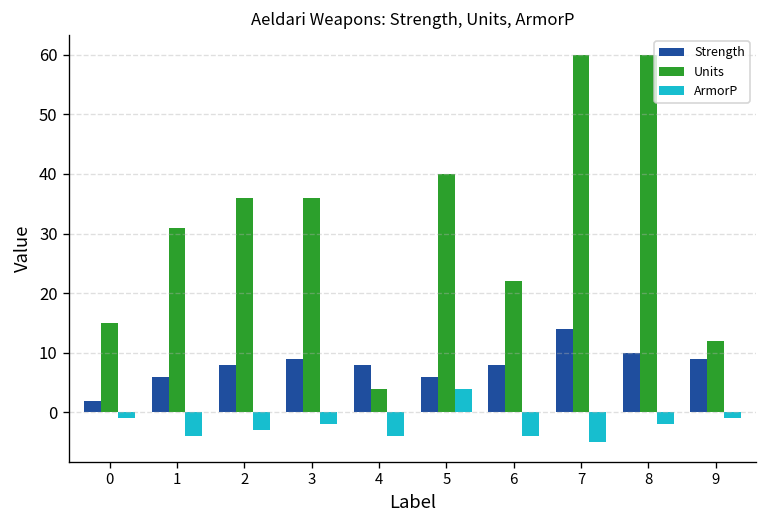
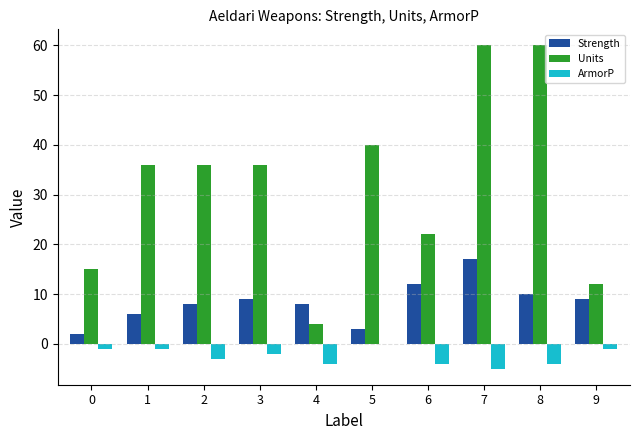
  {
    "Strength": {
      "0": 2,
      "1": 6,
      "2": 8,
      "3": 9,
      "4": 8,
-     "5": 6,
-     "6": 8,
-     "7": 14,
+     "5": 3,
+     "6": 12,
+     "7": 17,
      "8": 10,
      "9": 9
    },
    "Units": {
      "0": 15,
-     "1": 31,
+     "1": 36,
      "2": 36,
      "3": 36,
      "4": 4,
      "5": 40,
      "6": 22,
      "7": 60,
      "8": 60,
      "9": 12
    },
    "ArmorP": {
      "0": -1,
-     "1": -4,
+     "1": -1,
      "2": -3,
      "3": -2,
      "4": -4,
-     "5": 4,
+     "5": 0,
      "6": -4,
      "7": -5,
-     "8": -2,
+     "8": -4,
      "9": -1
    }
  }
